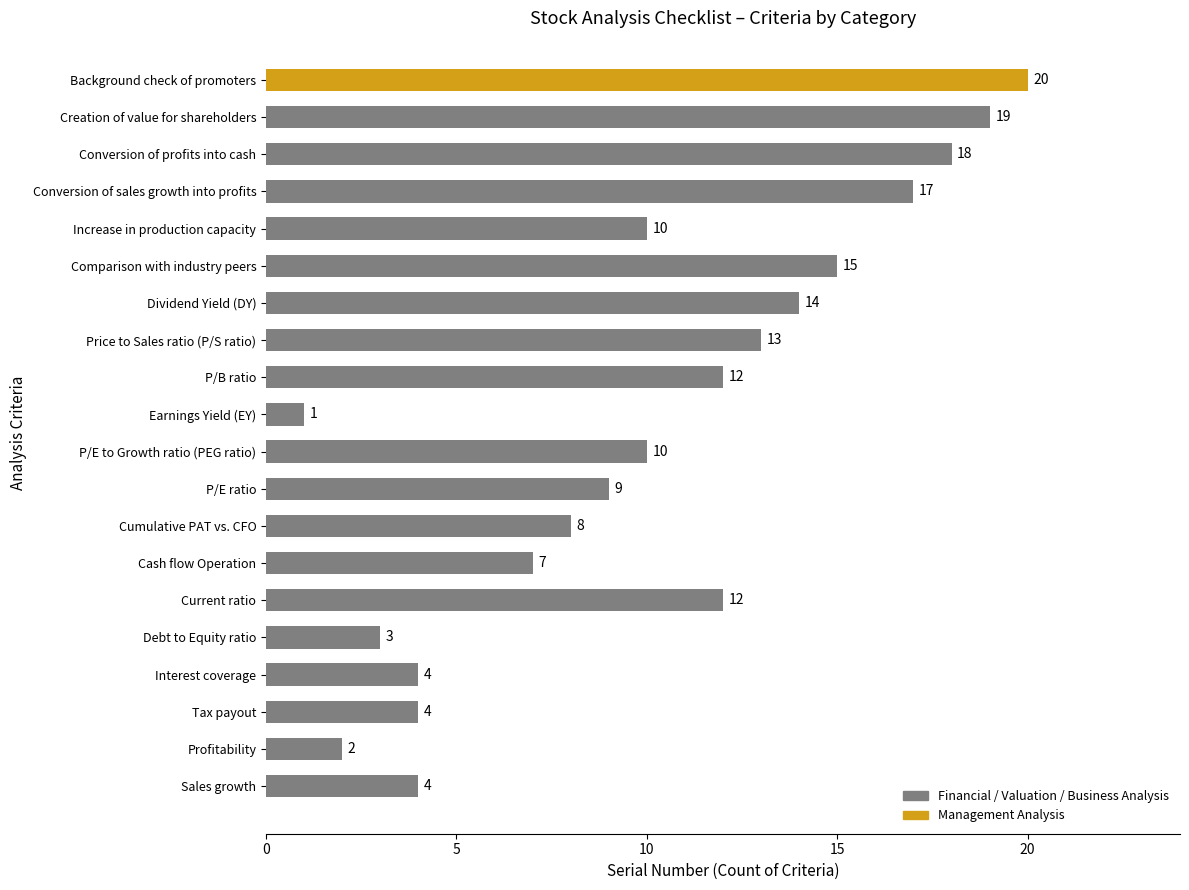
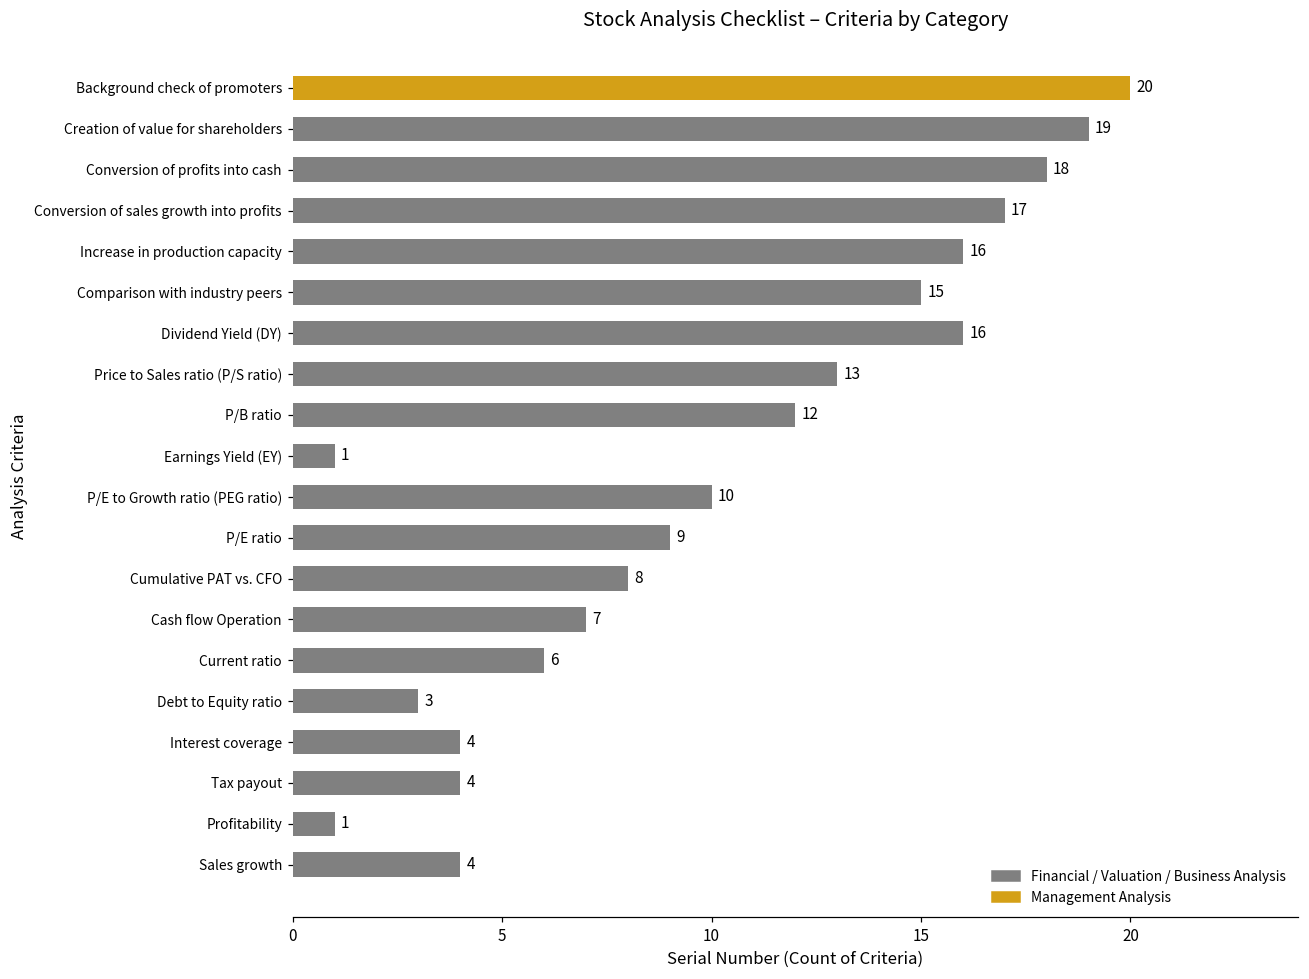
  {
    "Background check of promoters": 20,
    "Creation of value for shareholders": 19,
    "Conversion of profits into cash": 18,
    "Conversion of sales growth into profits": 17,
-   "Increase in production capacity": 10,
+   "Increase in production capacity": 16,
    "Comparison with industry peers": 15,
-   "Dividend Yield (DY)": 14,
+   "Dividend Yield (DY)": 16,
    "Price to Sales ratio (P/S ratio)": 13,
    "P/B ratio": 12,
    "Earnings Yield (EY)": 1,
    "P/E to Growth ratio (PEG ratio)": 10,
    "P/E ratio": 9,
    "Cumulative PAT vs. CFO": 8,
    "Cash flow Operation": 7,
-   "Current ratio": 12,
+   "Current ratio": 6,
    "Debt to Equity ratio": 3,
    "Interest coverage": 4,
    "Tax payout": 4,
-   "Profitability": 2,
+   "Profitability": 1,
    "Sales growth": 4
  }
